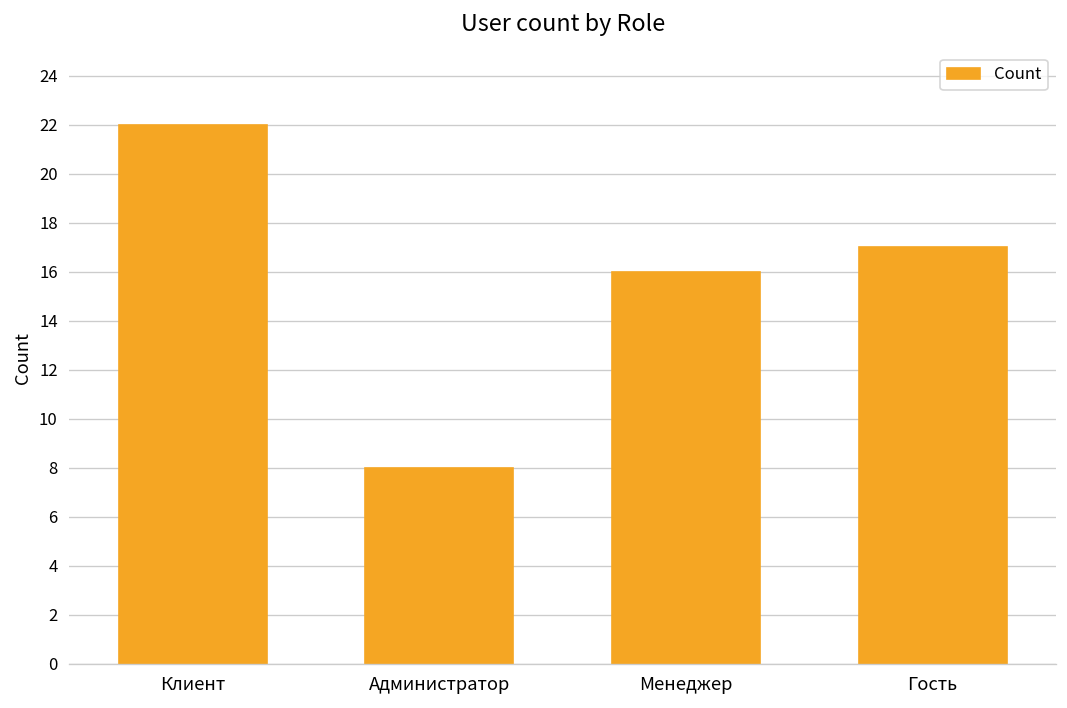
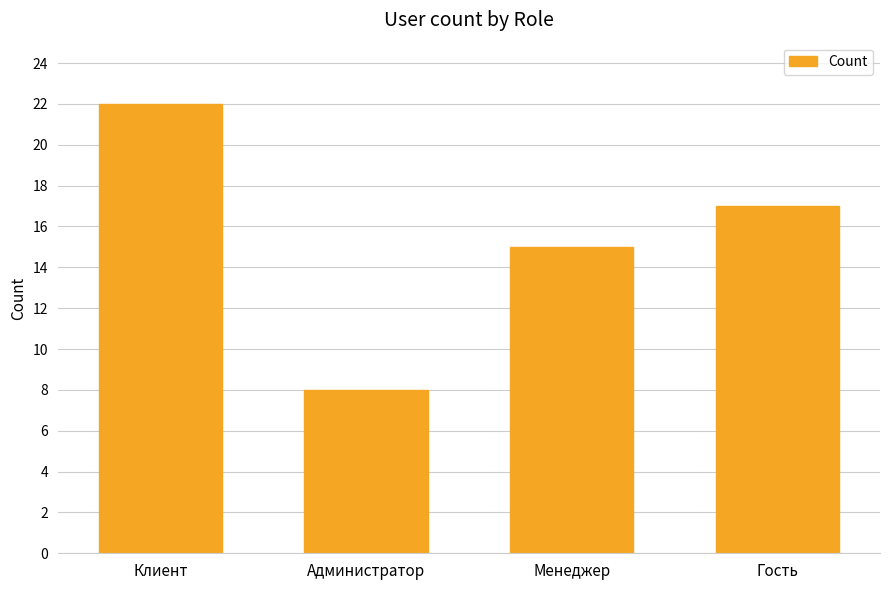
  {
    "Клиент": 22,
    "Администратор": 8,
-   "Менеджер": 16,
+   "Менеджер": 15,
    "Гость": 17
  }
